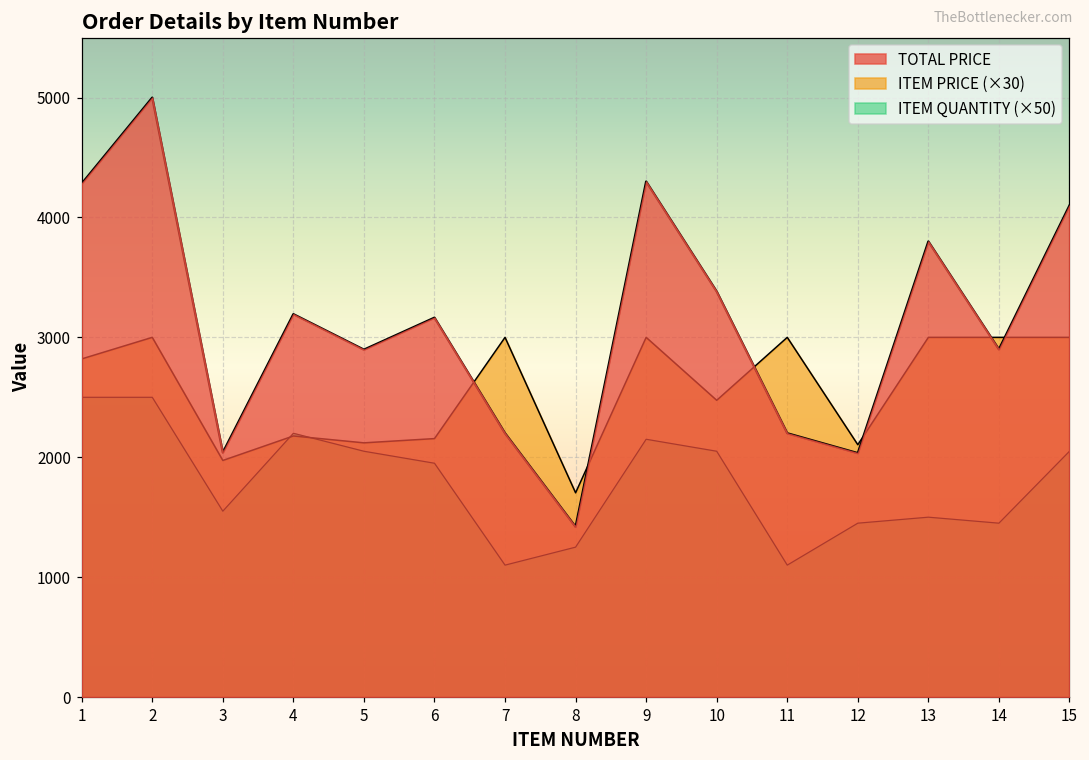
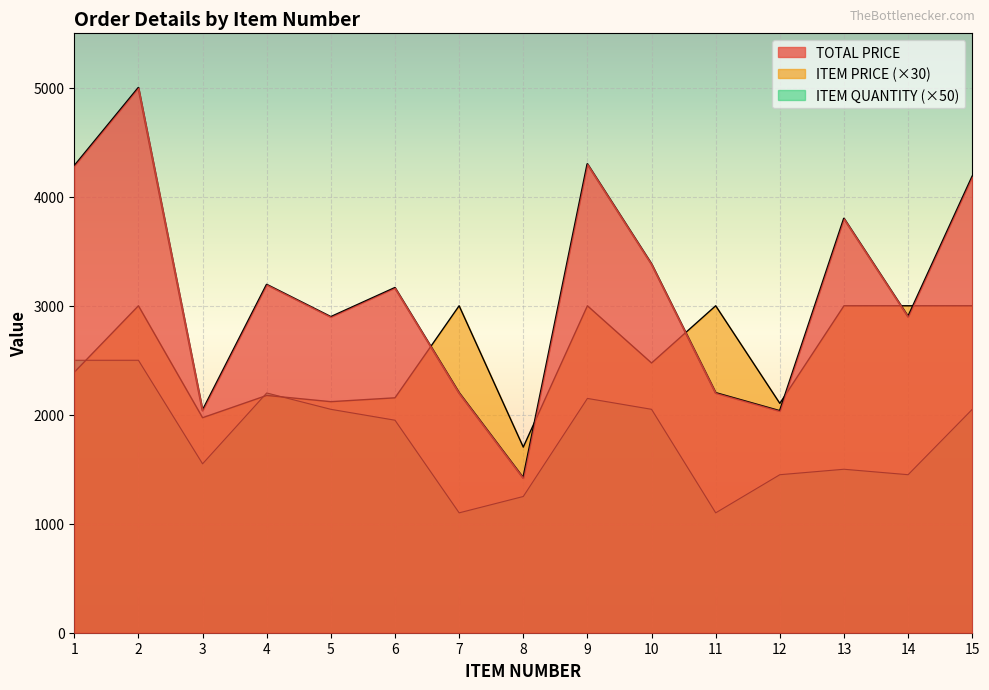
  {
    "TOTAL PRICE": {
      "1": 4280,
      "2": 5000,
      "3": 2040,
      "4": 3190,
      "5": 2900,
      "6": 3160,
      "7": 2200,
      "8": 1420,
      "9": 4300,
      "10": 3380,
      "11": 2200,
      "12": 2030,
      "13": 3800,
      "14": 2900,
-     "15": 4100
+     "15": 4180
    },
    "ITEM PRICE (×30)": {
-     "1": 2820,
+     "1": 2390,
      "2": 3000,
      "3": 1970,
      "5": 2120,
      "6": 2160,
      "7": 3000,
      "8": 1700,
      "9": 3000,
      "10": 2480,
      "11": 3000,
      "12": 2100,
      "13": 3000,
      "14": 3000,
      "15": 3000
    },
    "ITEM QUANTITY (×50)": {
      "1": 2500,
      "2": 2500,
      "3": 1550,
      "5": 2050,
      "6": 1950,
      "7": 1100,
      "8": 1250,
      "9": 2150,
      "10": 2050,
      "11": 1100,
      "12": 1450,
      "13": 1500,
      "14": 1450,
      "15": 2050
    }
  }
